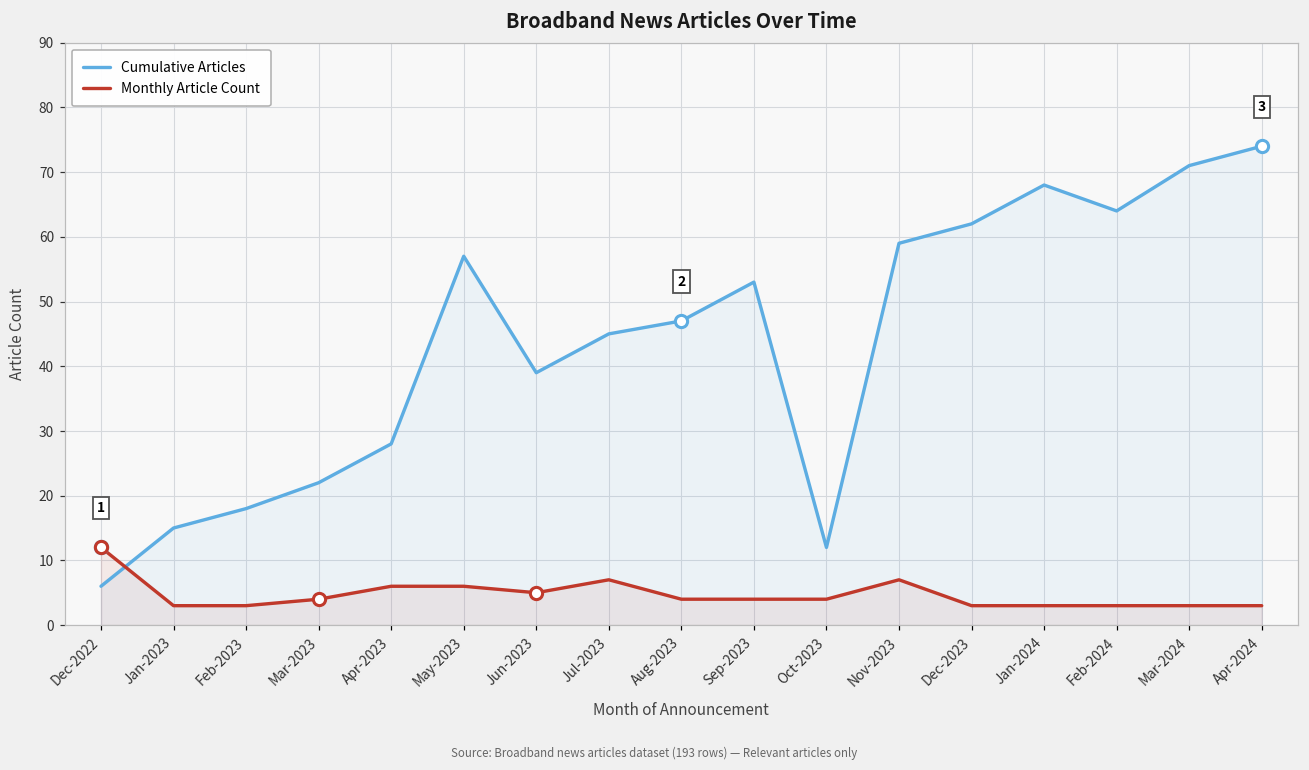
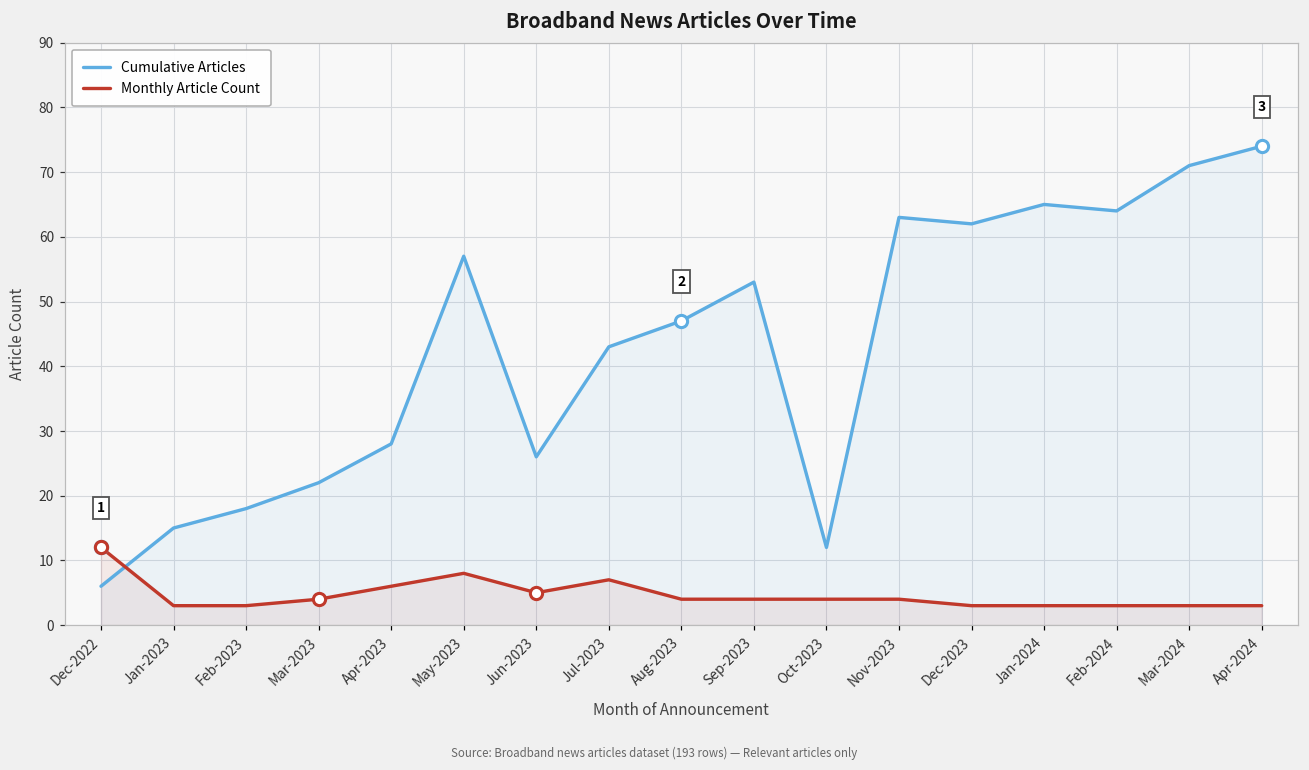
  {
    "Cumulative Articles": {
      "Dec-2022": 6,
      "Jan-2023": 15,
      "Feb-2023": 18,
      "Mar-2023": 22,
      "Apr-2023": 28,
      "May-2023": 57,
-     "Jun-2023": 39,
-     "Jul-2023": 45,
+     "Jun-2023": 26,
+     "Jul-2023": 43,
      "Sep-2023": 53,
      "Oct-2023": 12,
-     "Nov-2023": 59,
+     "Nov-2023": 63,
      "Dec-2023": 62,
-     "Jan-2024": 68,
+     "Jan-2024": 65,
      "Feb-2024": 64,
      "Mar-2024": 71
    },
    "Monthly Article Count": {
      "Jan-2023": 3,
      "Feb-2023": 3,
      "Apr-2023": 6,
-     "May-2023": 6,
+     "May-2023": 8,
      "Jul-2023": 7,
      "Aug-2023": 4,
      "Sep-2023": 4,
      "Oct-2023": 4,
-     "Nov-2023": 7,
+     "Nov-2023": 4,
      "Dec-2023": 3,
      "Jan-2024": 3,
      "Feb-2024": 3,
      "Mar-2024": 3,
      "Apr-2024": 3
    }
  }
